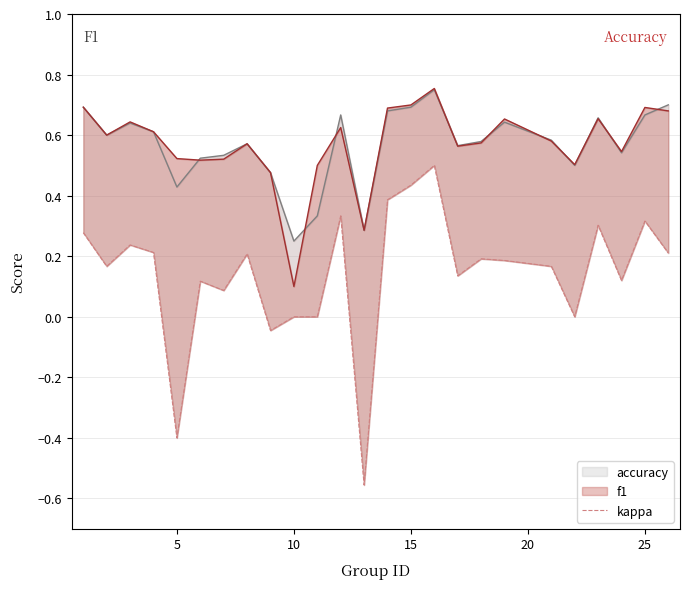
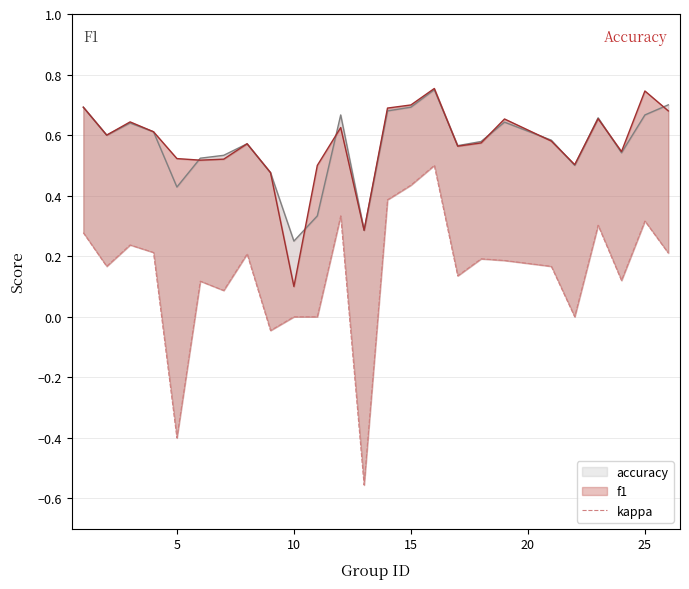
  {
    "f1": {
      "10": 0.10,
-     "25": 0.69
+     "25": 0.75
    }
  }
